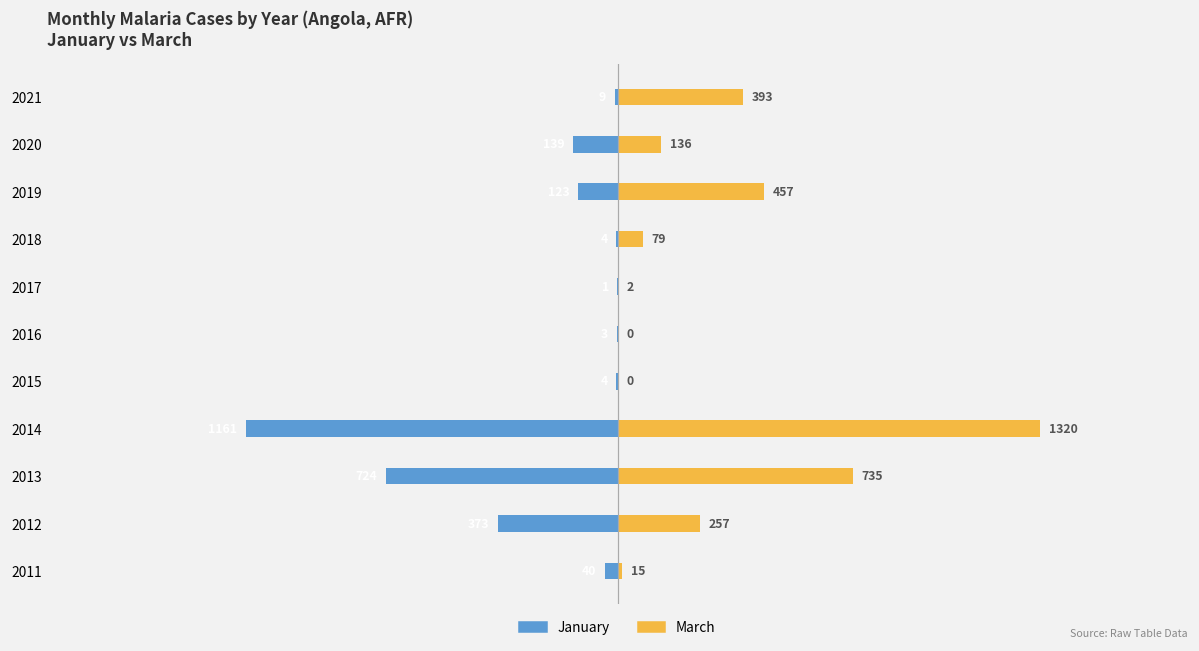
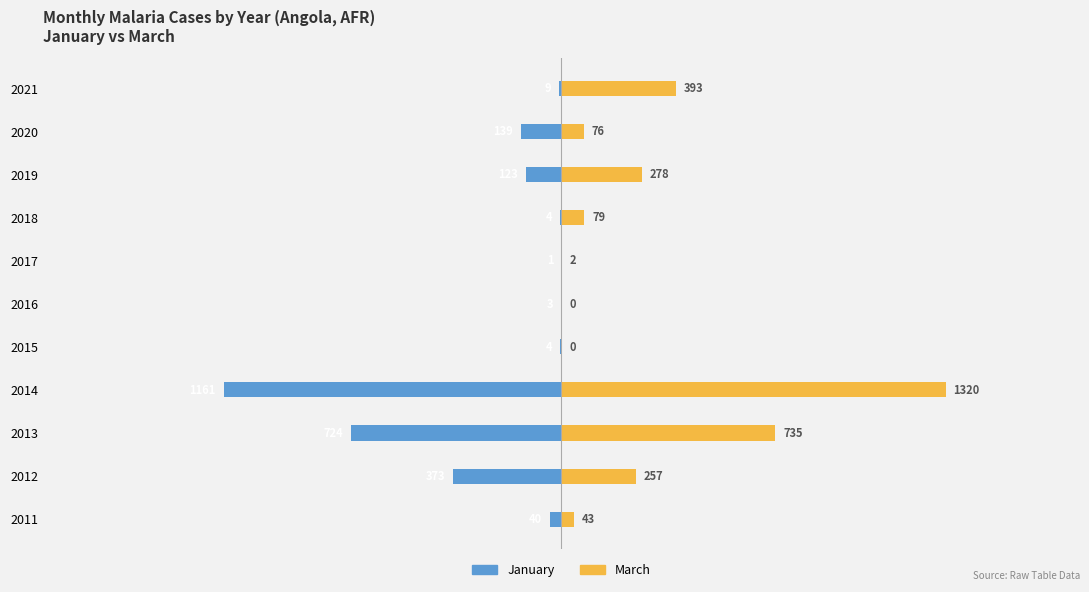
  {
    "March": {
      "2021": 393,
-     "2020": 136,
-     "2019": 457,
+     "2020": 76,
+     "2019": 278,
      "2018": 79,
      "2017": 2,
      "2016": 0,
      "2015": 0,
      "2014": 1320,
      "2013": 735,
      "2012": 257,
-     "2011": 15
+     "2011": 43
    }
  }
